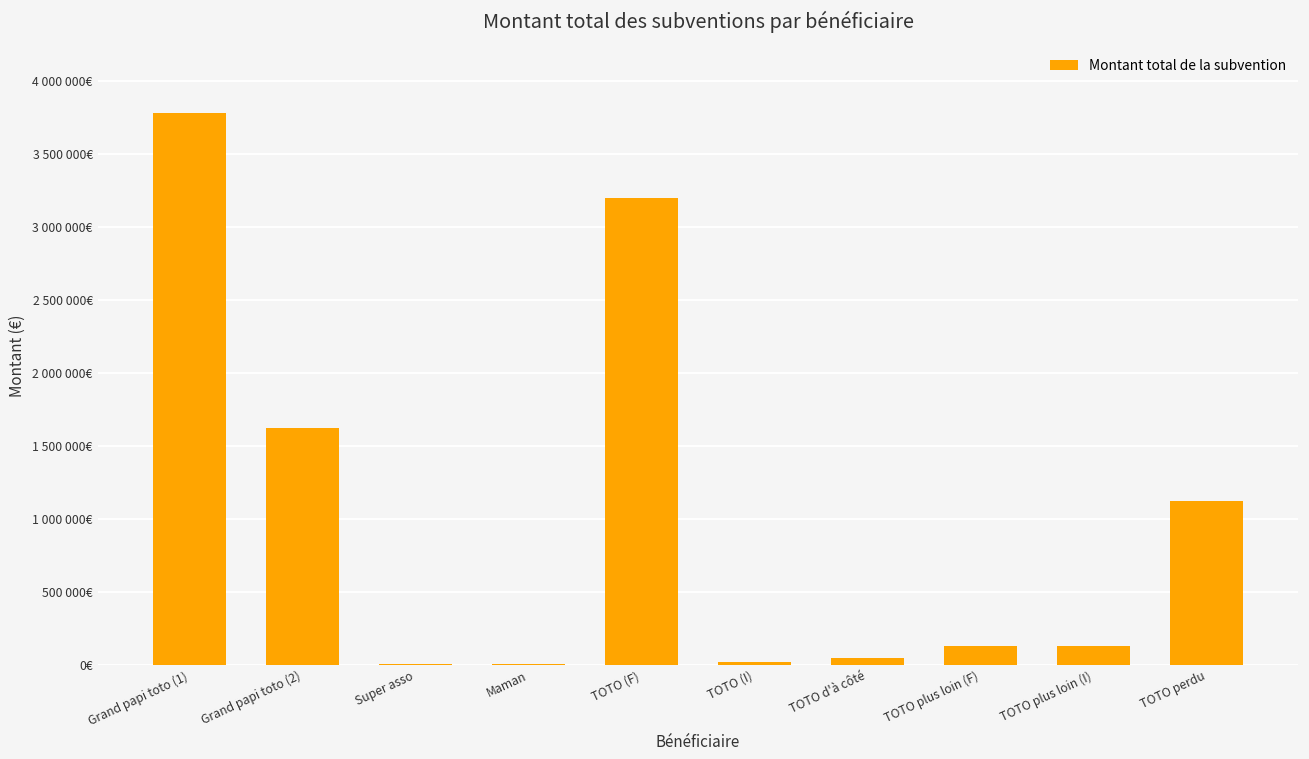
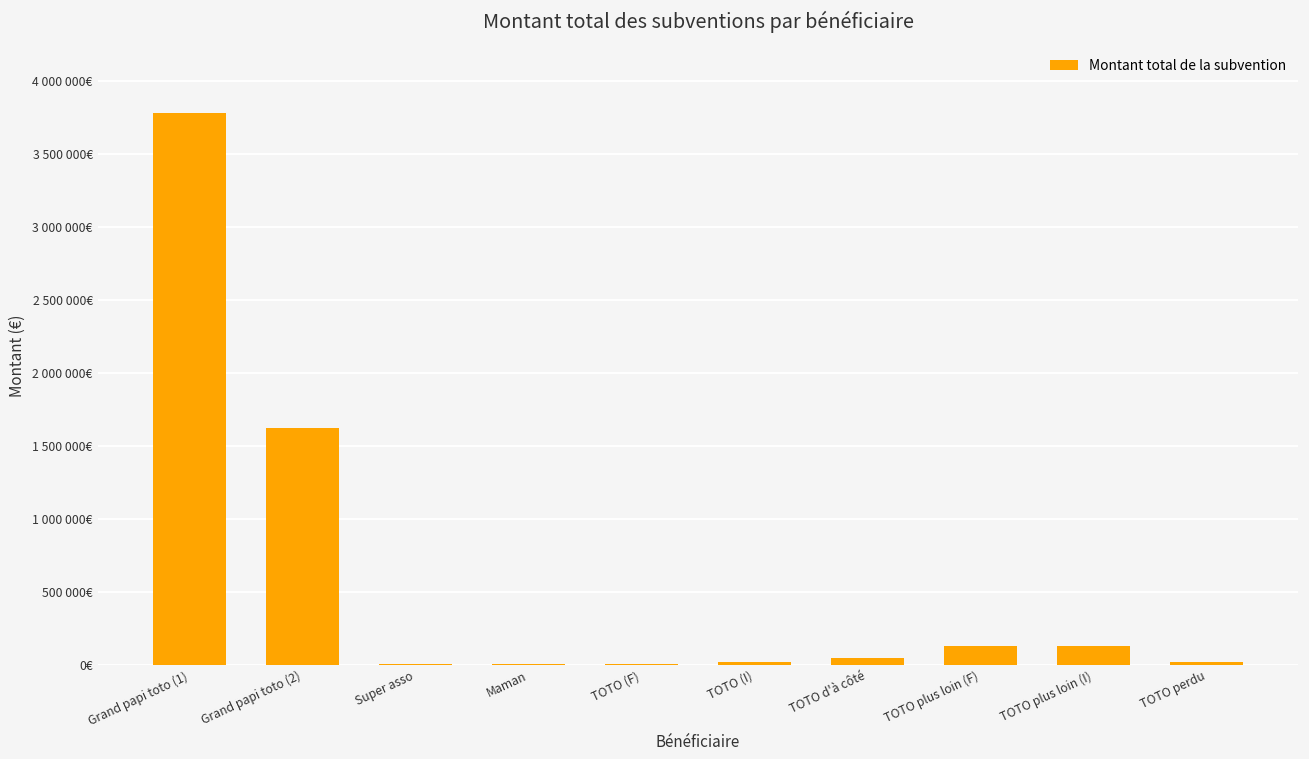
  {
    "Grand papi toto (1)": "3780000€",
    "Grand papi toto (2)": "1620000€",
-   "TOTO (F)": "3200000€",
+   "TOTO (F)": "0€",
    "TOTO d'à côté": "40000€",
    "TOTO plus loin (F)": "130000€",
    "TOTO plus loin (I)": "130000€",
-   "TOTO perdu": "1120000€"
+   "TOTO perdu": "20000€"
  }
